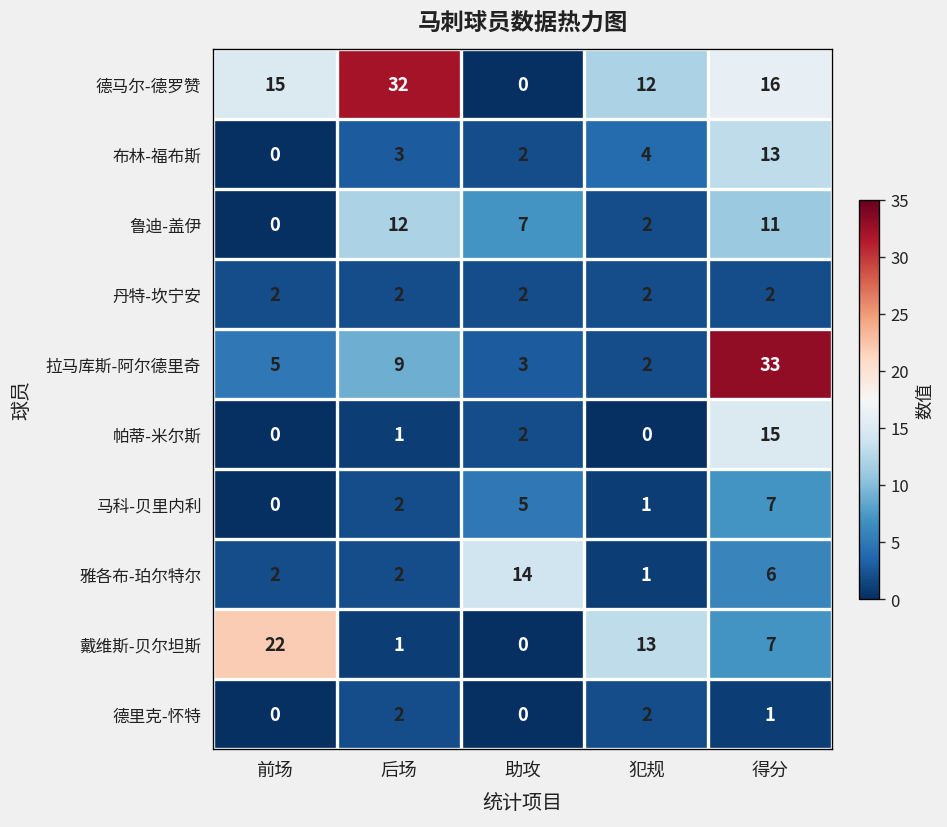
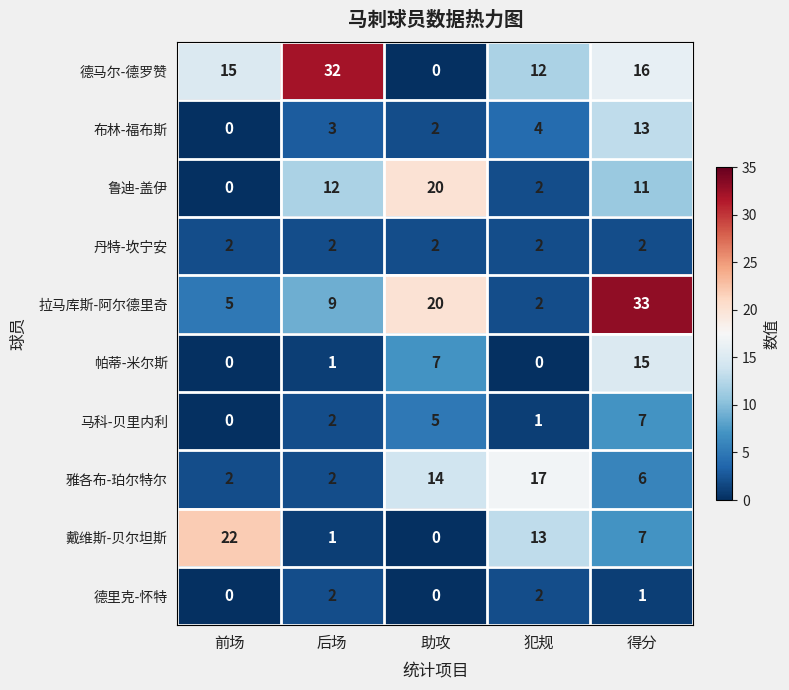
  {
    "德马尔-德罗赞": {
      "前场": 15,
      "后场": 32,
      "助攻": 0,
      "犯规": 12,
      "得分": 16
    },
    "布林-福布斯": {
      "前场": 0,
      "后场": 3,
      "助攻": 2,
      "犯规": 4,
      "得分": 13
    },
    "鲁迪-盖伊": {
      "前场": 0,
      "后场": 12,
-     "助攻": 7,
+     "助攻": 20,
      "犯规": 2,
      "得分": 11
    },
    "丹特-坎宁安": {
      "前场": 2,
      "后场": 2,
      "助攻": 2,
      "犯规": 2,
      "得分": 2
    },
    "拉马库斯-阿尔德里奇": {
      "前场": 5,
      "后场": 9,
-     "助攻": 3,
+     "助攻": 20,
      "犯规": 2,
      "得分": 33
    },
    "帕蒂-米尔斯": {
      "前场": 0,
      "后场": 1,
-     "助攻": 2,
+     "助攻": 7,
      "犯规": 0,
      "得分": 15
    },
    "马科-贝里内利": {
      "前场": 0,
      "后场": 2,
      "助攻": 5,
      "犯规": 1,
      "得分": 7
    },
    "雅各布-珀尔特尔": {
      "前场": 2,
      "后场": 2,
      "助攻": 14,
-     "犯规": 1,
+     "犯规": 17,
      "得分": 6
    },
    "戴维斯-贝尔坦斯": {
      "前场": 22,
      "后场": 1,
      "助攻": 0,
      "犯规": 13,
      "得分": 7
    },
    "德里克-怀特": {
      "前场": 0,
      "后场": 2,
      "助攻": 0,
      "犯规": 2,
      "得分": 1
    }
  }
